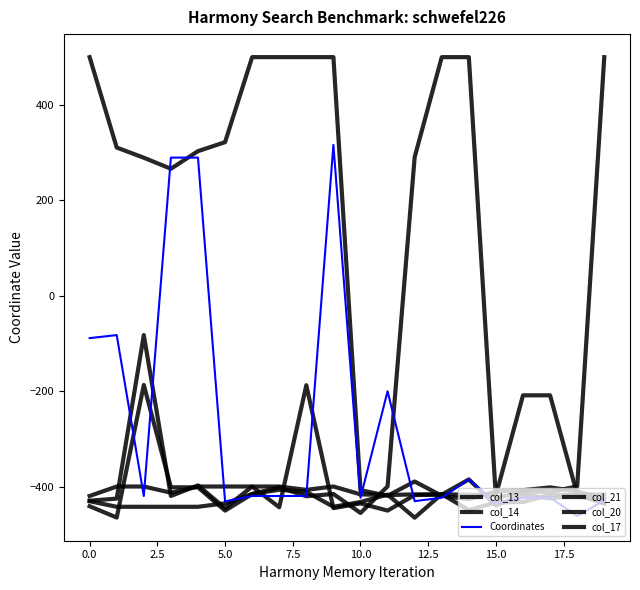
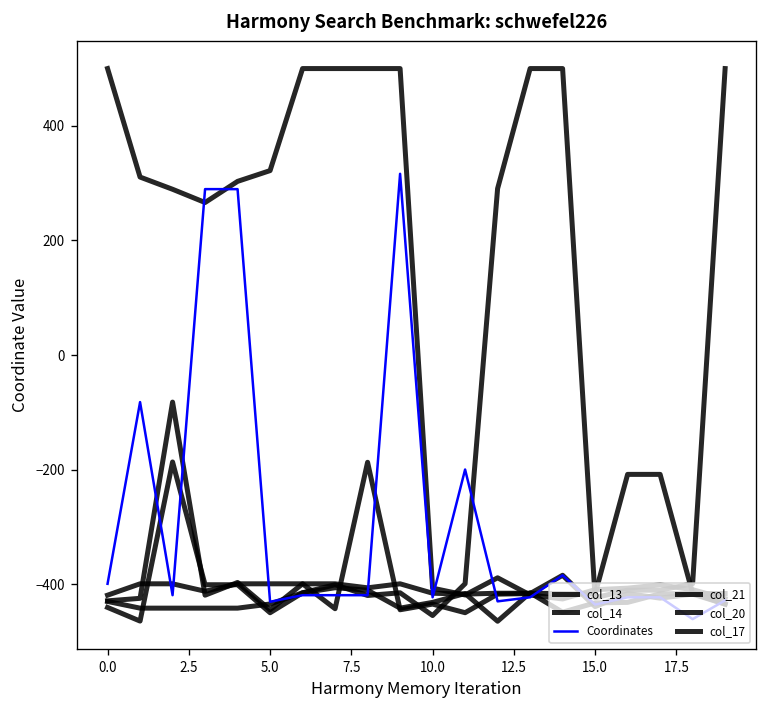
  {
    "Coordinates": {
-     "0.0": -90,
+     "0.0": -400,
      "10.0": -420
    }
  }
